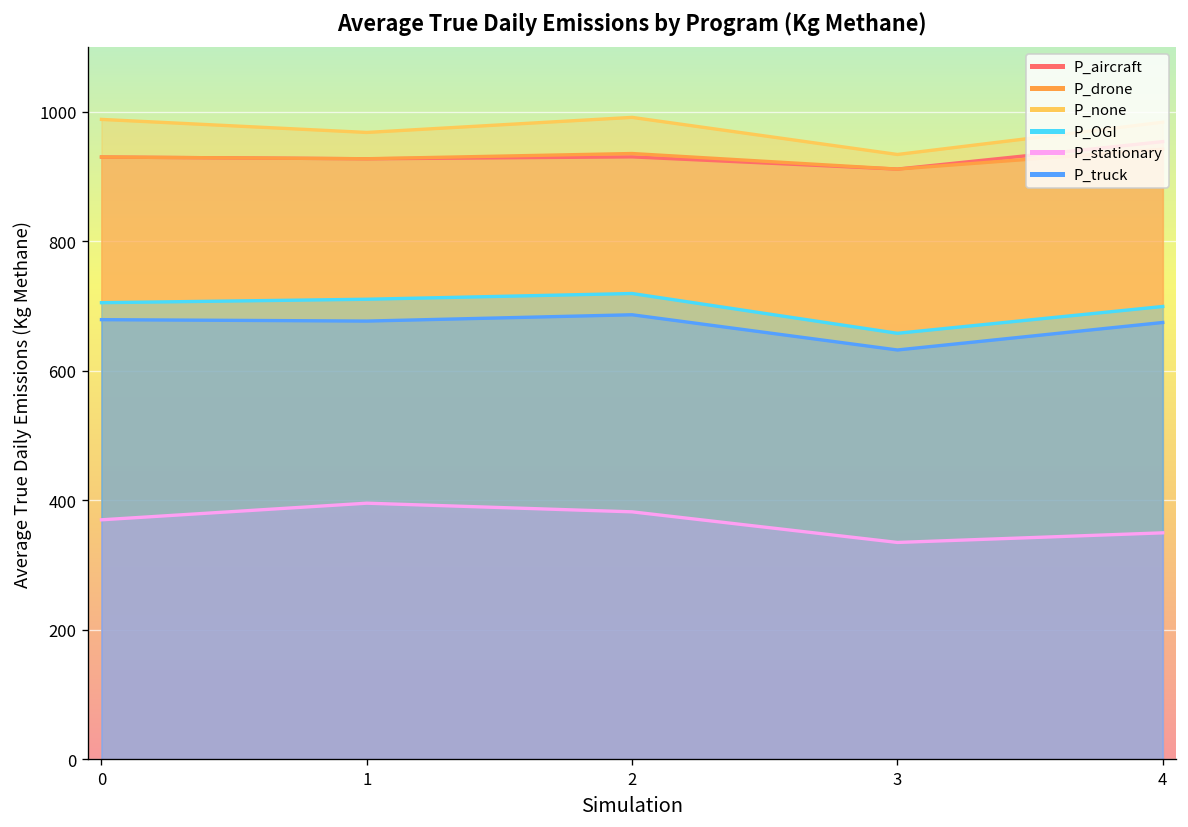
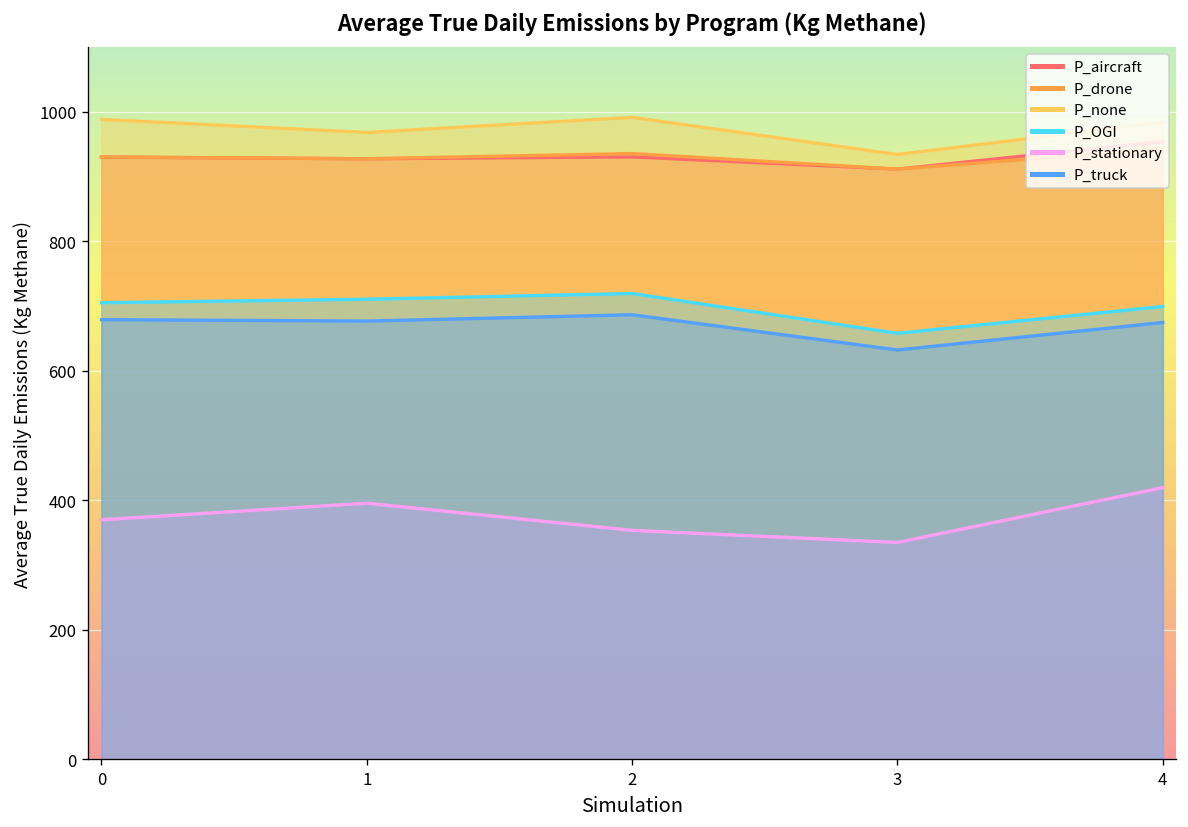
  {
    "P_stationary": {
      "0": 370,
      "1": 400,
-     "2": 380,
+     "2": 350,
      "3": 330,
-     "4": 350
+     "4": 420
    }
  }
